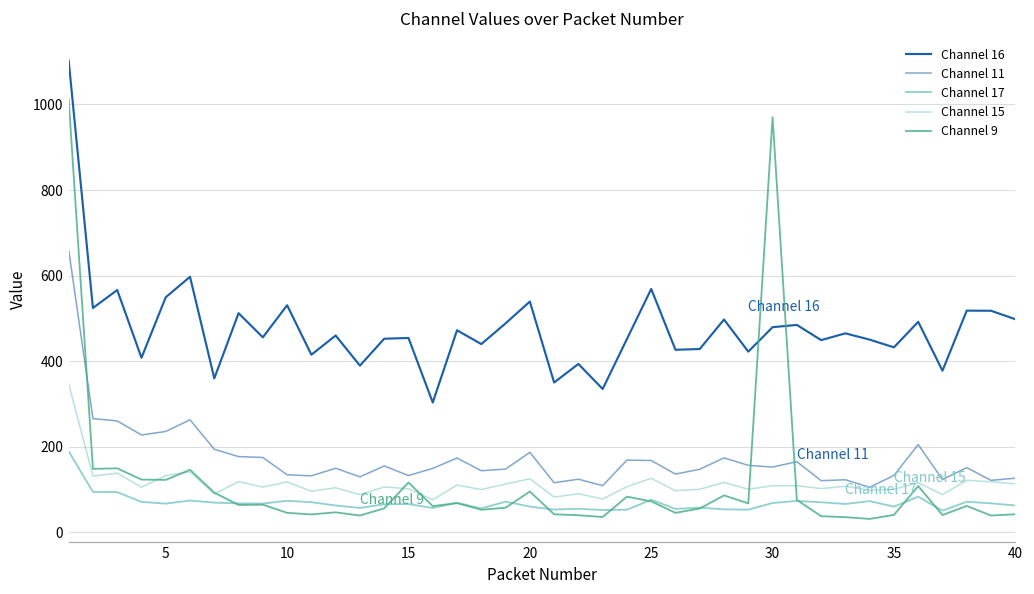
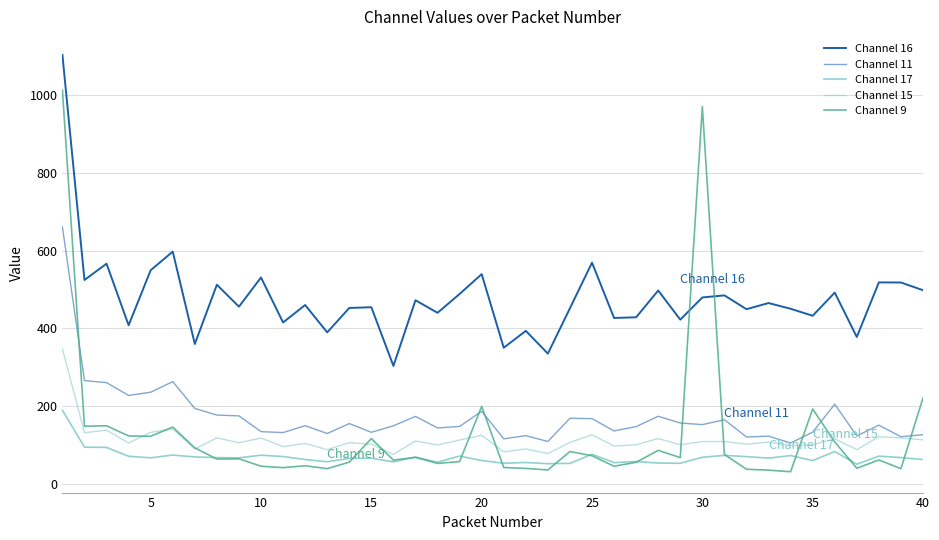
  {
    "Channel 9": {
      "5": 120,
      "10": 50,
      "15": 120,
-     "20": 100,
+     "20": 200,
      "30": 970,
-     "35": 40,
-     "40": 40
+     "35": 190,
+     "40": 220
    }
  }
